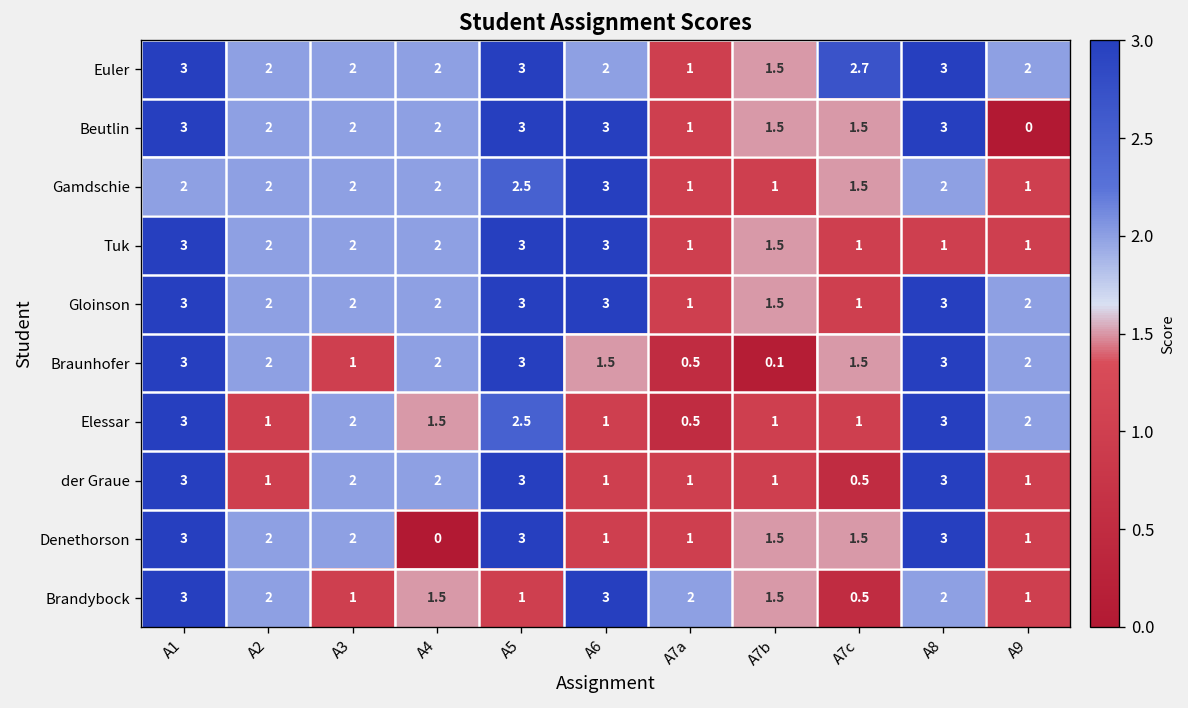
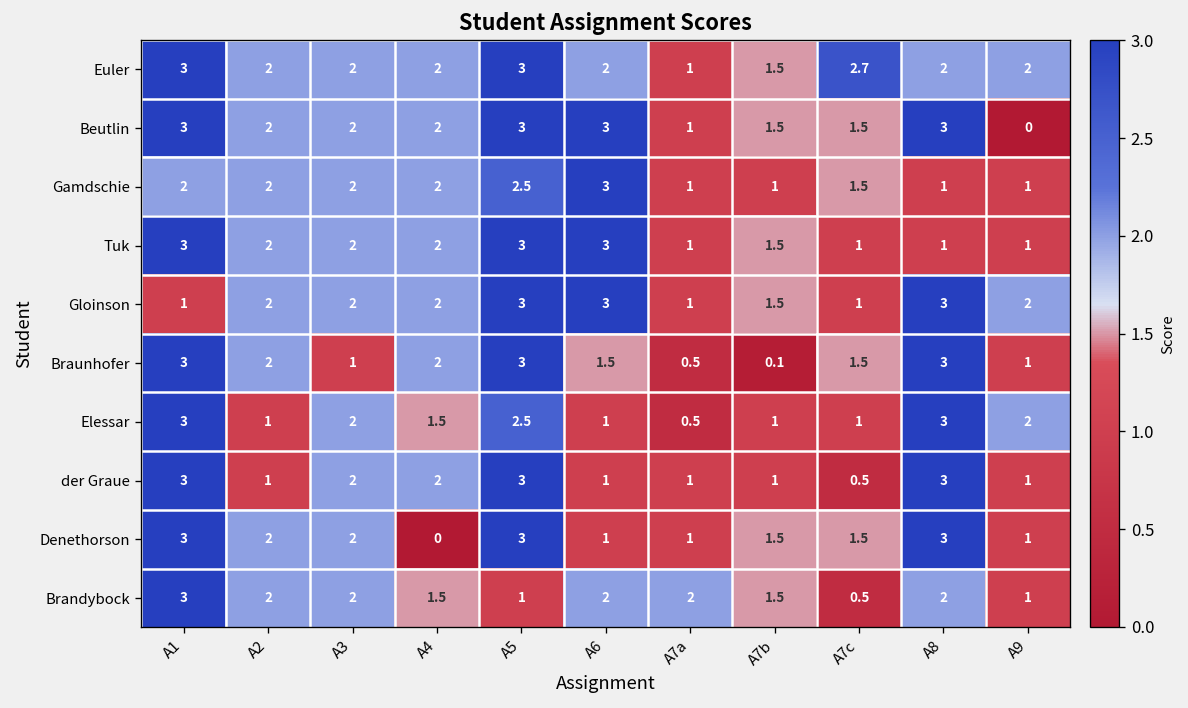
  {
    "Euler": {
      "A1": 3,
      "A2": 2,
      "A3": 2,
      "A4": 2,
      "A5": 3,
      "A6": 2,
      "A7a": 1,
      "A7b": 1.5,
      "A7c": 2.7,
-     "A8": 3,
+     "A8": 2,
      "A9": 2
    },
    "Beutlin": {
      "A1": 3,
      "A2": 2,
      "A3": 2,
      "A4": 2,
      "A5": 3,
      "A6": 3,
      "A7a": 1,
      "A7b": 1.5,
      "A7c": 1.5,
      "A8": 3,
      "A9": 0
    },
    "Gamdschie": {
      "A1": 2,
      "A2": 2,
      "A3": 2,
      "A4": 2,
      "A5": 2.5,
      "A6": 3,
      "A7a": 1,
      "A7b": 1,
      "A7c": 1.5,
-     "A8": 2,
+     "A8": 1,
      "A9": 1
    },
    "Tuk": {
      "A1": 3,
      "A2": 2,
      "A3": 2,
      "A4": 2,
      "A5": 3,
      "A6": 3,
      "A7a": 1,
      "A7b": 1.5,
      "A7c": 1,
      "A8": 1,
      "A9": 1
    },
    "Gloinson": {
-     "A1": 3,
+     "A1": 1,
      "A2": 2,
      "A3": 2,
      "A4": 2,
      "A5": 3,
      "A6": 3,
      "A7a": 1,
      "A7b": 1.5,
      "A7c": 1,
      "A8": 3,
      "A9": 2
    },
    "Braunhofer": {
      "A1": 3,
      "A2": 2,
      "A3": 1,
      "A4": 2,
      "A5": 3,
      "A6": 1.5,
      "A7a": 0.5,
      "A7b": 0.1,
      "A7c": 1.5,
      "A8": 3,
-     "A9": 2
+     "A9": 1
    },
    "Elessar": {
      "A1": 3,
      "A2": 1,
      "A3": 2,
      "A4": 1.5,
      "A5": 2.5,
      "A6": 1,
      "A7a": 0.5,
      "A7b": 1,
      "A7c": 1,
      "A8": 3,
      "A9": 2
    },
    "der Graue": {
      "A1": 3,
      "A2": 1,
      "A3": 2,
      "A4": 2,
      "A5": 3,
      "A6": 1,
      "A7a": 1,
      "A7b": 1,
      "A7c": 0.5,
      "A8": 3,
      "A9": 1
    },
    "Denethorson": {
      "A1": 3,
      "A2": 2,
      "A3": 2,
      "A4": 0,
      "A5": 3,
      "A6": 1,
      "A7a": 1,
      "A7b": 1.5,
      "A7c": 1.5,
      "A8": 3,
      "A9": 1
    },
    "Brandybock": {
      "A1": 3,
      "A2": 2,
-     "A3": 1,
+     "A3": 2,
      "A4": 1.5,
      "A5": 1,
-     "A6": 3,
+     "A6": 2,
      "A7a": 2,
      "A7b": 1.5,
      "A7c": 0.5,
      "A8": 2,
      "A9": 1
    }
  }
